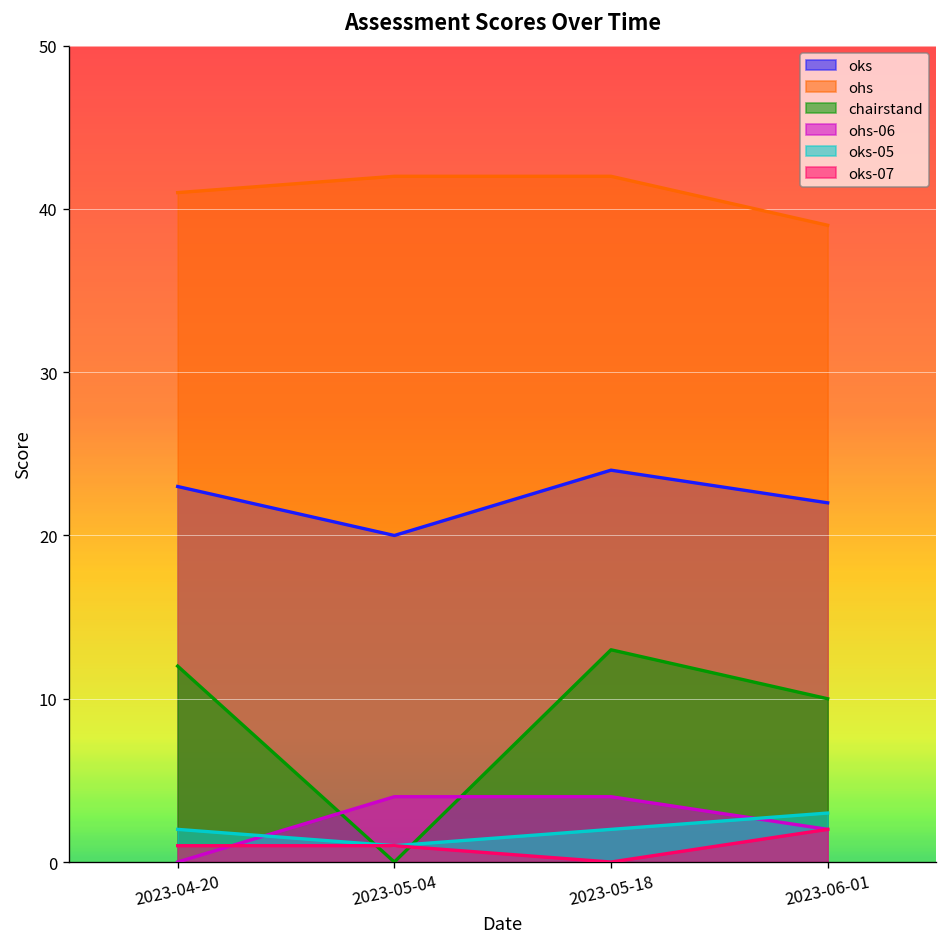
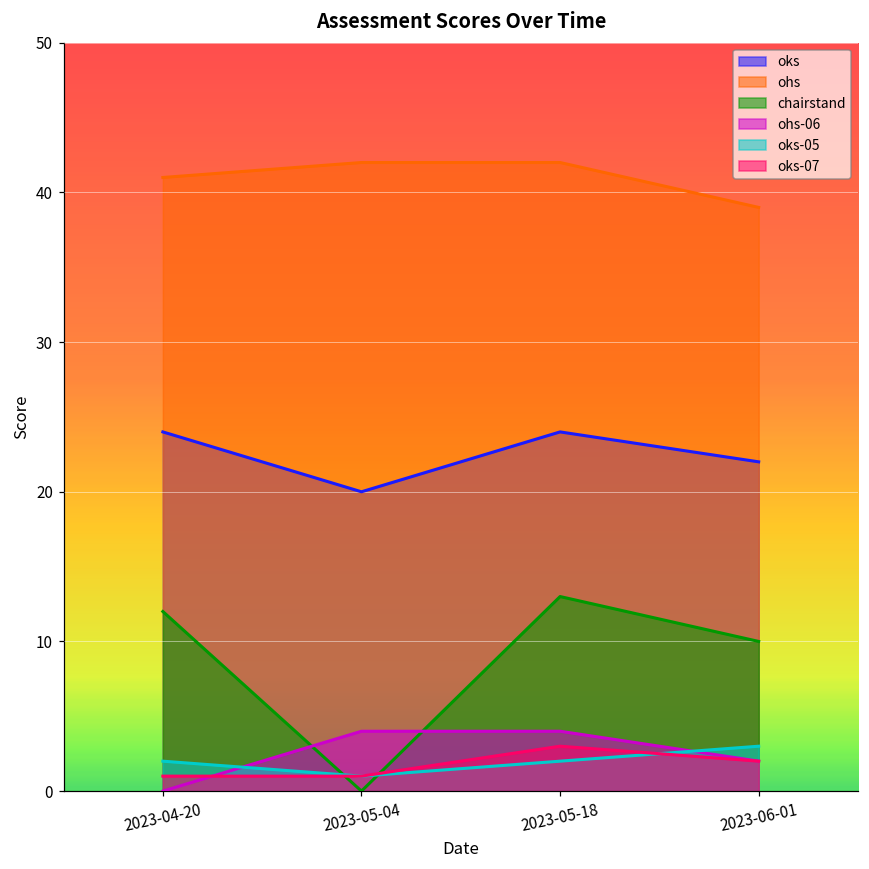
  {
    "oks": {
-     "2023-04-20": 23,
+     "2023-04-20": 24,
      "2023-05-04": 20,
      "2023-05-18": 24,
      "2023-06-01": 22
    },
    "ohs": {
      "2023-04-20": 41,
      "2023-05-04": 42,
      "2023-05-18": 42,
      "2023-06-01": 39
    },
    "chairstand": {
      "2023-04-20": 12,
      "2023-05-04": 0,
      "2023-05-18": 13,
      "2023-06-01": 10
    },
    "ohs-06": {
      "2023-04-20": 0,
      "2023-05-04": 4,
      "2023-05-18": 4
    },
    "oks-05": {
      "2023-04-20": 2,
      "2023-05-18": 2,
      "2023-06-01": 3
    },
    "oks-07": {
      "2023-04-20": 1,
-     "2023-05-18": 0
+     "2023-05-18": 3
    }
  }
